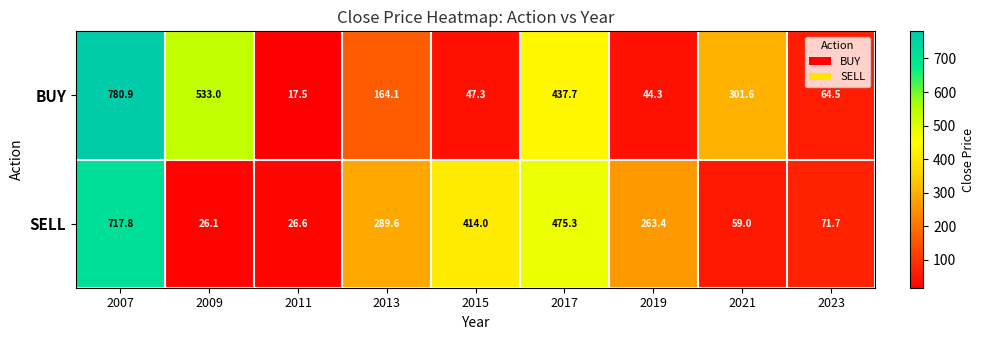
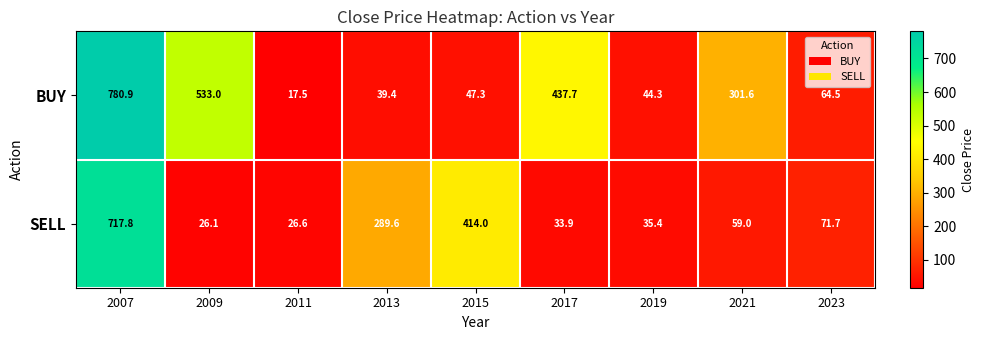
  {
    "BUY": {
      "2007": 780.9,
      "2009": 533.0,
      "2011": 17.5,
-     "2013": 164.1,
+     "2013": 39.4,
      "2015": 47.3,
      "2017": 437.7,
      "2019": 44.3,
      "2021": 301.6,
      "2023": 64.5
    },
    "SELL": {
      "2007": 717.8,
      "2009": 26.1,
      "2011": 26.6,
      "2013": 289.6,
      "2015": 414.0,
-     "2017": 475.3,
-     "2019": 263.4,
+     "2017": 33.9,
+     "2019": 35.4,
      "2021": 59.0,
      "2023": 71.7
    }
  }
